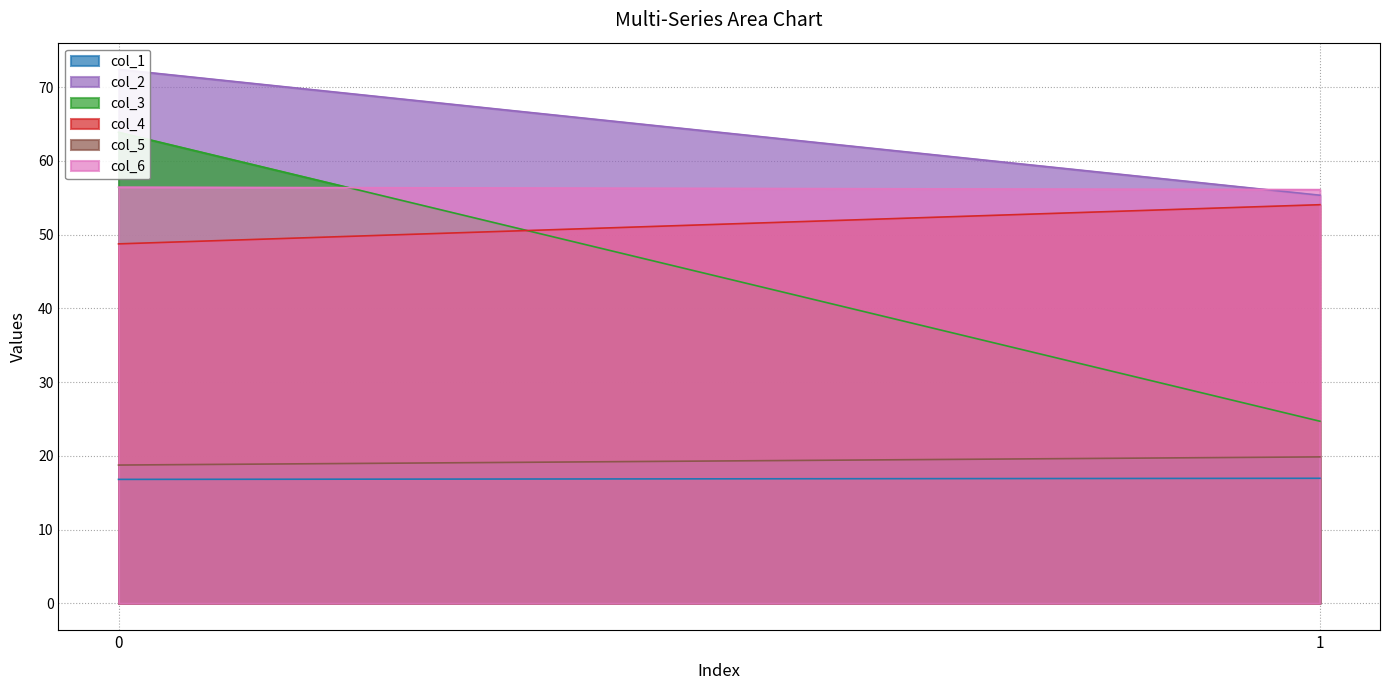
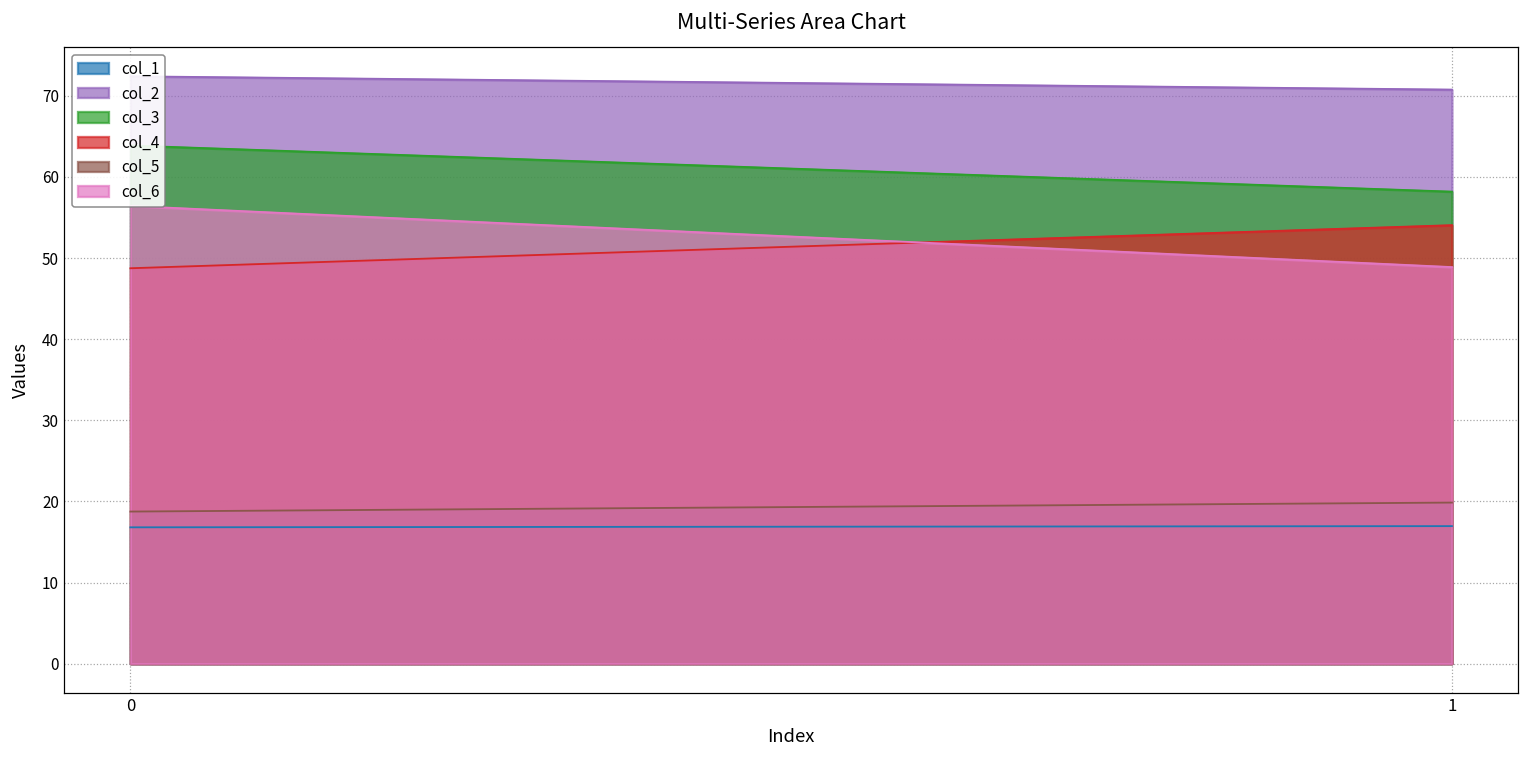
  {
    "col_1": {
      "0": 17,
      "1": 17
    },
    "col_2": {
-     "1": 55
+     "1": 71
    },
    "col_3": {
-     "1": 25
+     "1": 58
    },
    "col_4": {
      "0": 49,
      "1": 54
    },
    "col_5": {
      "0": 19,
      "1": 20
    },
    "col_6": {
      "0": 56,
-     "1": 56
+     "1": 49
    }
  }
